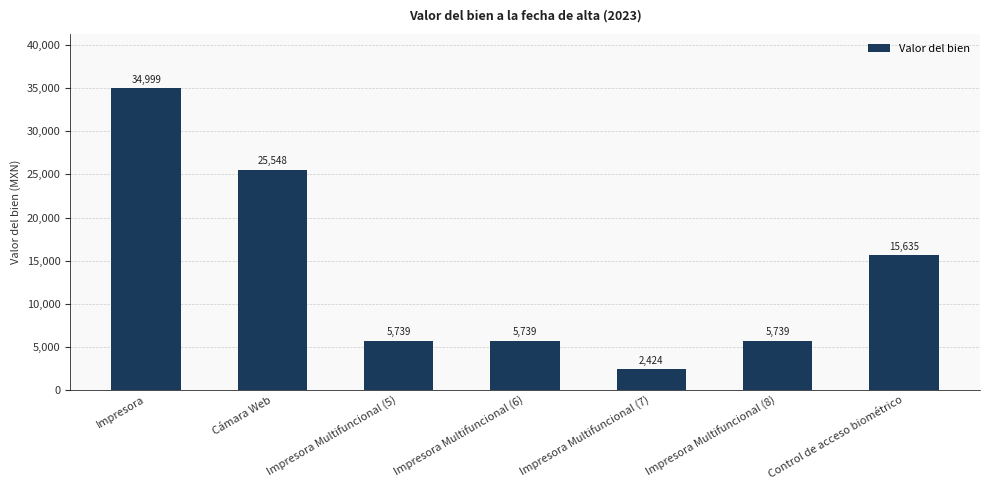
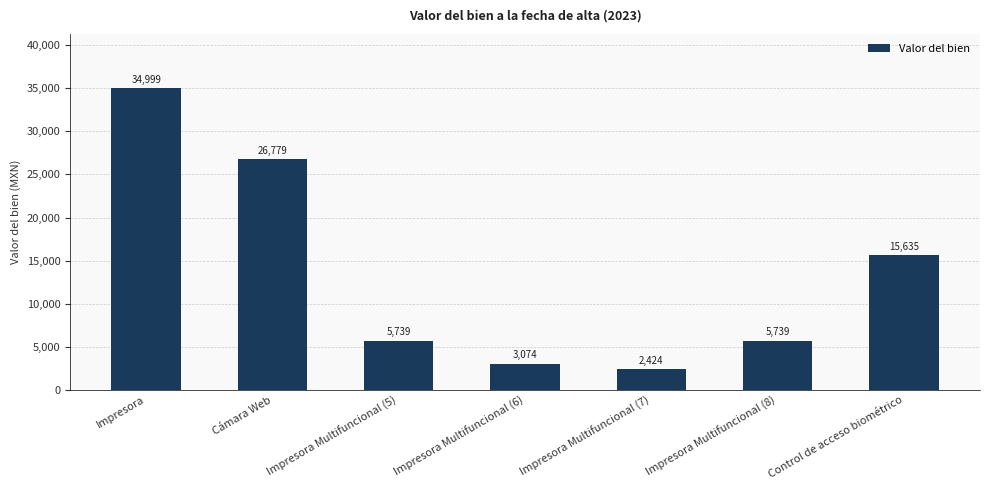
  {
-   "Cámara Web": "25,548",
+   "Cámara Web": "26,779",
    "Impresora Multifuncional (5)": "5,739",
-   "Impresora Multifuncional (6)": "5,739",
+   "Impresora Multifuncional (6)": "3,074",
    "Impresora Multifuncional (7)": "2,424",
    "Impresora Multifuncional (8)": "5,739",
    "Control de acceso biométrico": "15,635"
  }
